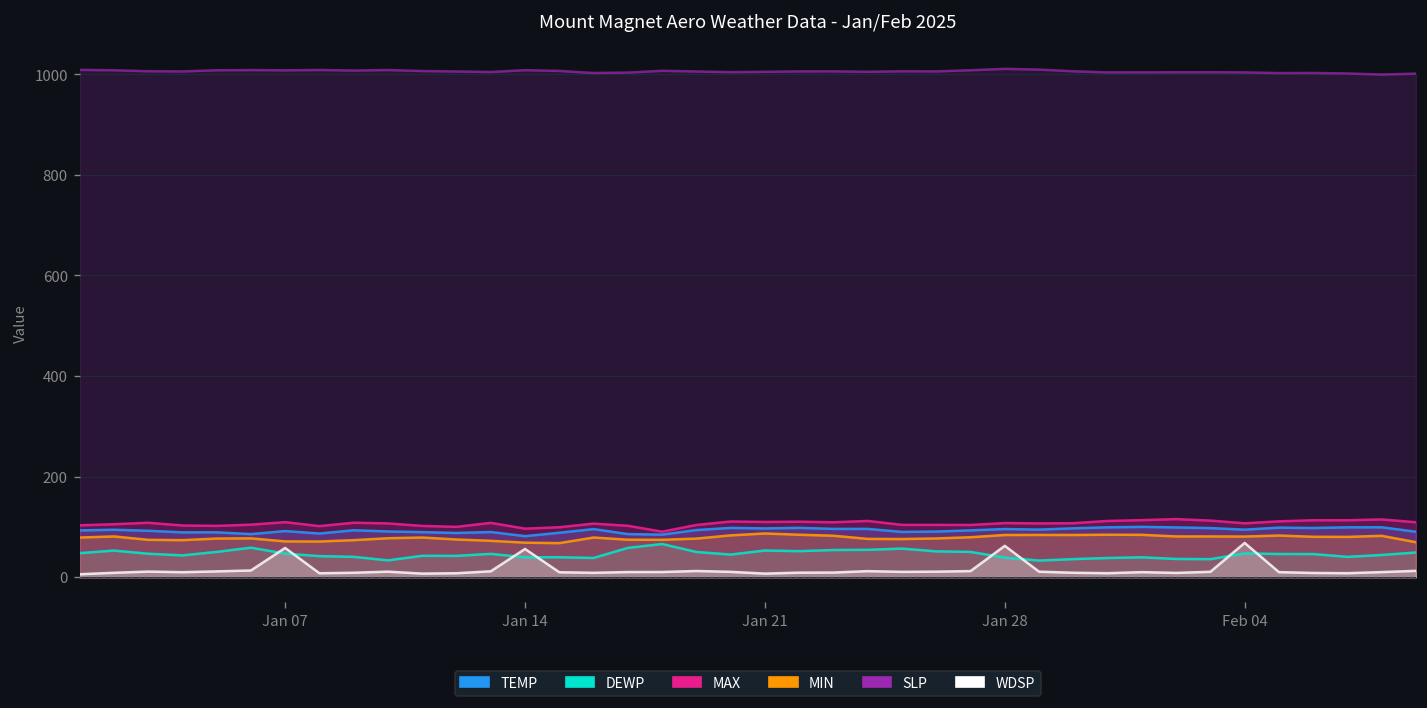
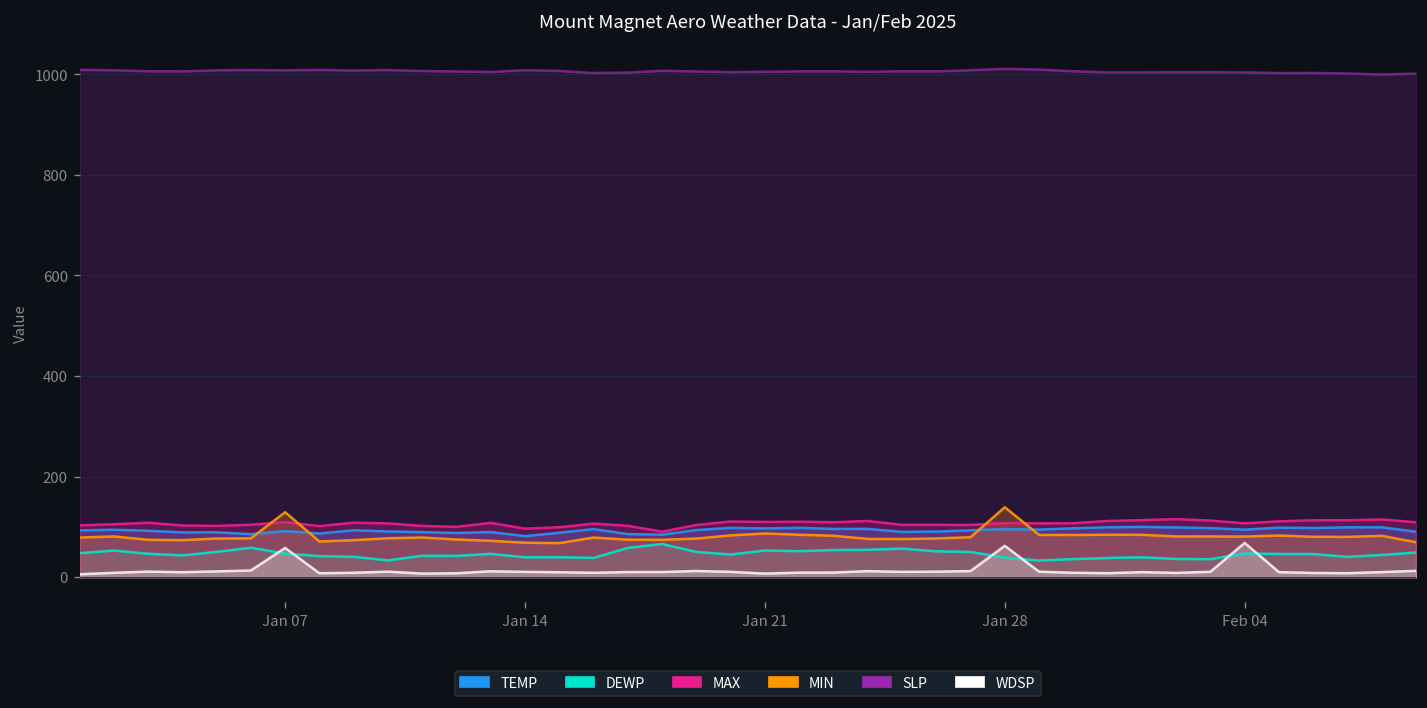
  {
    "MIN": {
-     "Jan 07": 70,
+     "Jan 07": 130,
      "Jan 14": 70,
      "Jan 21": 90,
-     "Jan 28": 80,
+     "Jan 28": 140,
      "Feb 04": 80
    },
    "WDSP": {
      "Jan 07": 60,
-     "Jan 14": 60,
+     "Jan 14": 10,
      "Jan 21": 10,
      "Jan 28": 60,
      "Feb 04": 70
    }
  }
